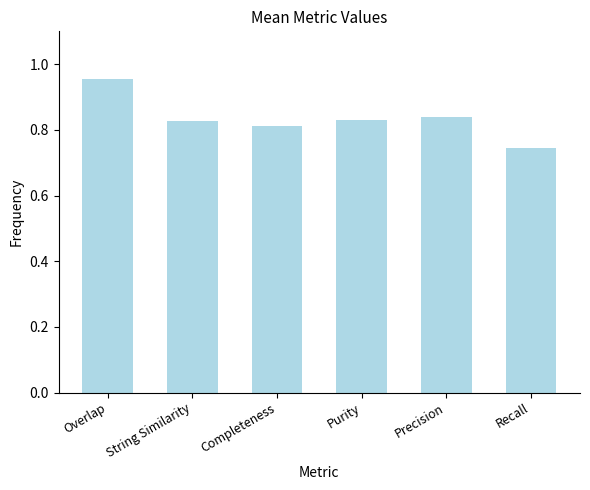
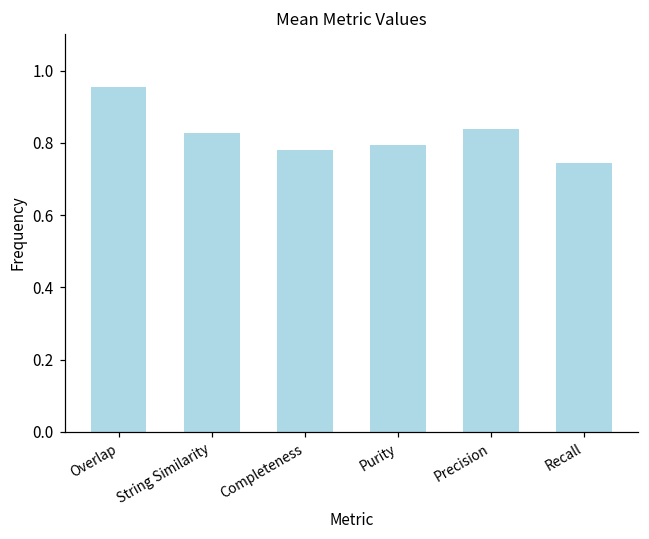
  {
    "Overlap": 0.96,
    "String Similarity": 0.83,
-   "Completeness": 0.81,
-   "Purity": 0.83,
+   "Completeness": 0.78,
+   "Purity": 0.80,
    "Precision": 0.84,
    "Recall": 0.74
  }
